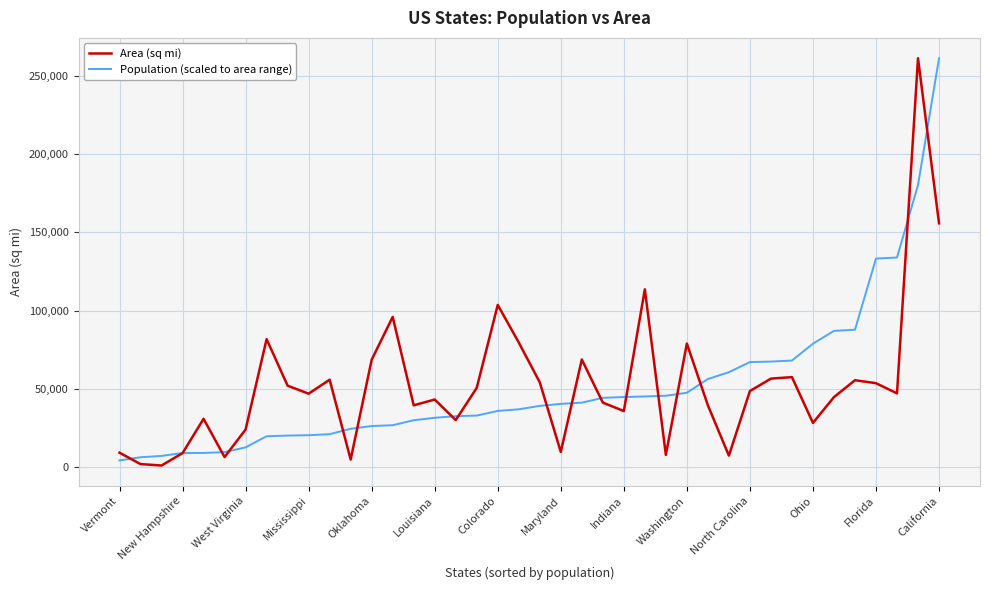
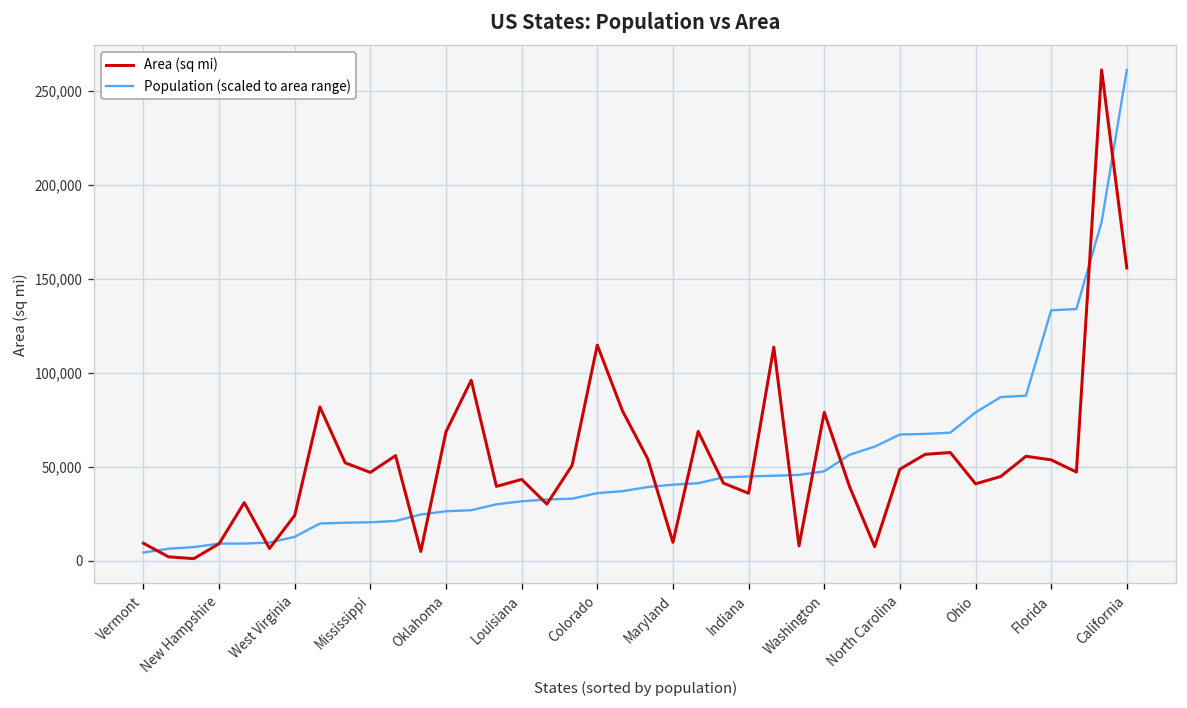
  {
    "Area (sq mi)": {
      "Vermont": "9,000",
-     "Colorado": "104,000",
+     "Colorado": "115,000",
      "Indiana": "36,000",
      "Washington": "79,000",
-     "Ohio": "28,000"
+     "Ohio": "41,000"
    },
    "Population (scaled to area range)": {
      "Vermont": "4,000",
      "Colorado": "36,000",
      "Indiana": "45,000",
      "Washington": "48,000",
      "Ohio": "79,000"
    }
  }
